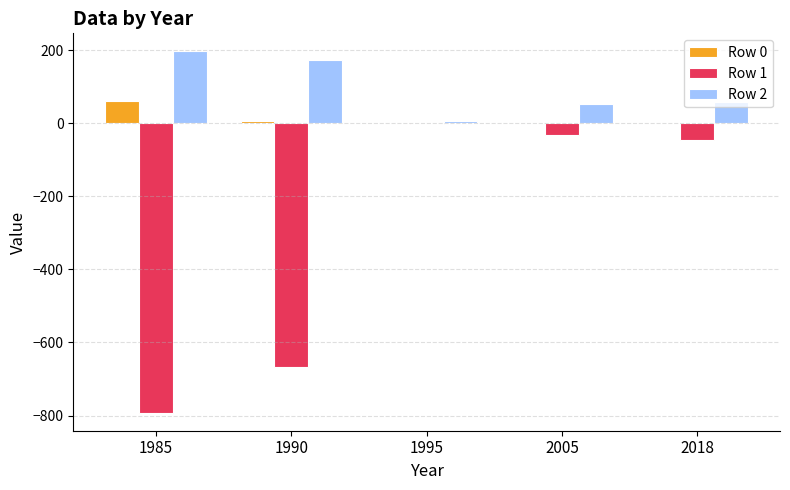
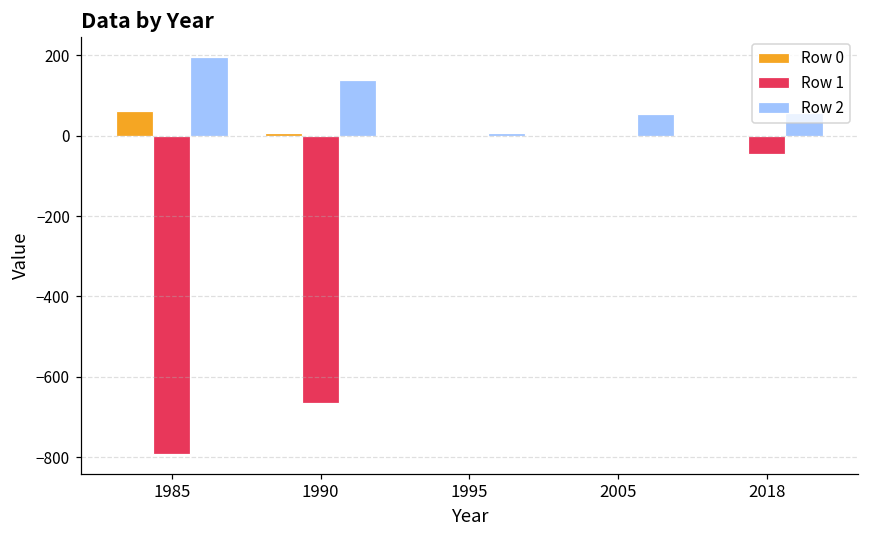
  {
    "Row 0": {
      "1985": 60,
      "1990": 10
    },
    "Row 1": {
      "1985": -790,
      "1990": -670,
-     "2005": -30,
+     "2005": 0,
      "2018": -50
    },
    "Row 2": {
      "1985": 200,
-     "1990": 170,
+     "1990": 140,
      "1995": 10,
      "2005": 50
    }
  }
